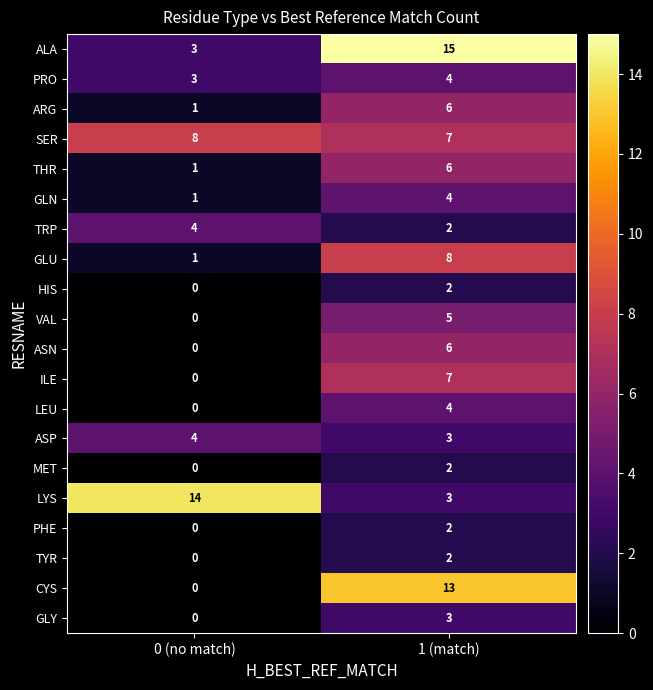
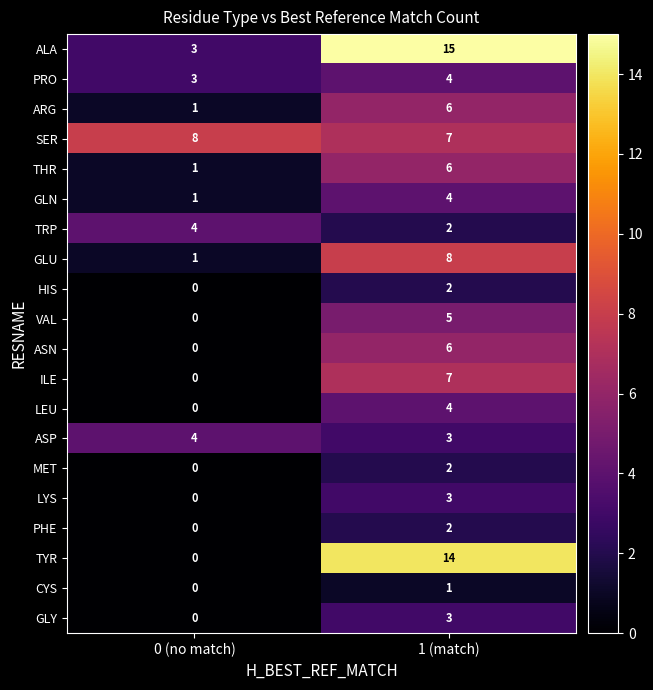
  {
    "ALA": {
      "0 (no match)": 3,
      "1 (match)": 15
    },
    "PRO": {
      "0 (no match)": 3,
      "1 (match)": 4
    },
    "ARG": {
      "0 (no match)": 1,
      "1 (match)": 6
    },
    "SER": {
      "0 (no match)": 8,
      "1 (match)": 7
    },
    "THR": {
      "0 (no match)": 1,
      "1 (match)": 6
    },
    "GLN": {
      "0 (no match)": 1,
      "1 (match)": 4
    },
    "TRP": {
      "0 (no match)": 4,
      "1 (match)": 2
    },
    "GLU": {
      "0 (no match)": 1,
      "1 (match)": 8
    },
    "HIS": {
      "0 (no match)": 0,
      "1 (match)": 2
    },
    "VAL": {
      "0 (no match)": 0,
      "1 (match)": 5
    },
    "ASN": {
      "0 (no match)": 0,
      "1 (match)": 6
    },
    "ILE": {
      "0 (no match)": 0,
      "1 (match)": 7
    },
    "LEU": {
      "0 (no match)": 0,
      "1 (match)": 4
    },
    "ASP": {
      "0 (no match)": 4,
      "1 (match)": 3
    },
    "MET": {
      "0 (no match)": 0,
      "1 (match)": 2
    },
    "LYS": {
-     "0 (no match)": 14,
+     "0 (no match)": 0,
      "1 (match)": 3
    },
    "PHE": {
      "0 (no match)": 0,
      "1 (match)": 2
    },
    "TYR": {
      "0 (no match)": 0,
-     "1 (match)": 2
+     "1 (match)": 14
    },
    "CYS": {
      "0 (no match)": 0,
-     "1 (match)": 13
+     "1 (match)": 1
    },
    "GLY": {
      "0 (no match)": 0,
      "1 (match)": 3
    }
  }
